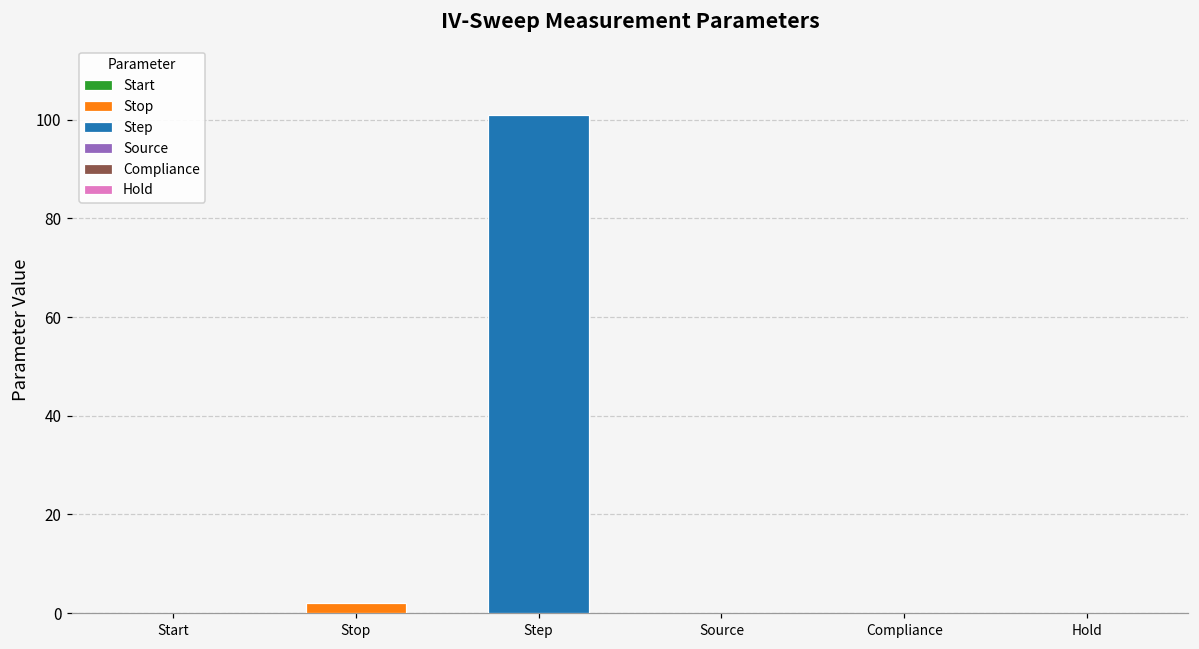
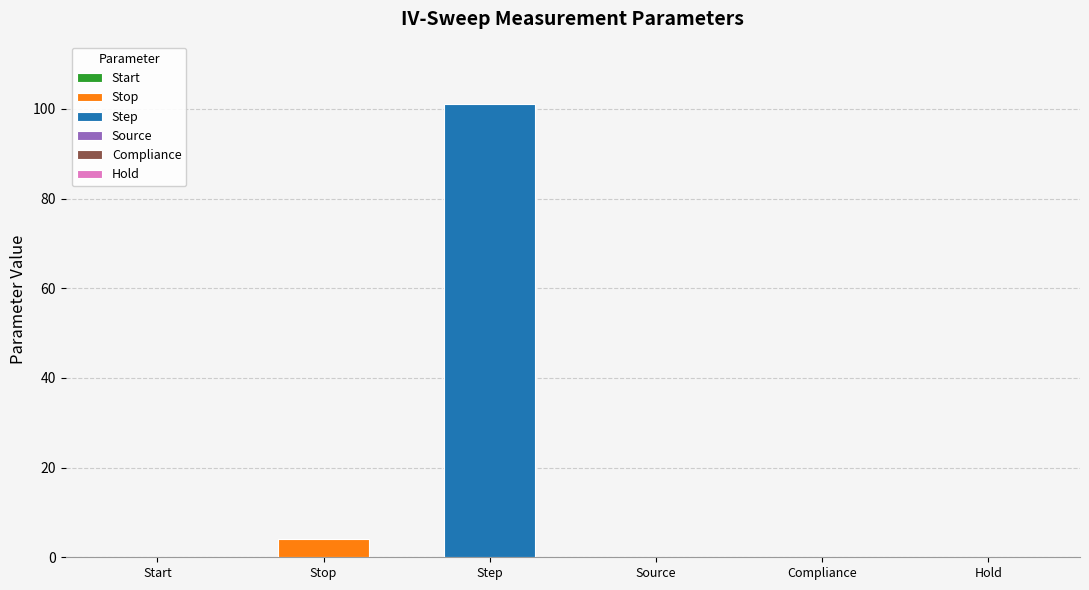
  {
    "Start": 0,
-   "Stop": 2,
+   "Stop": 4,
    "Step": 101,
    "Source": 0,
    "Hold": 0
  }
